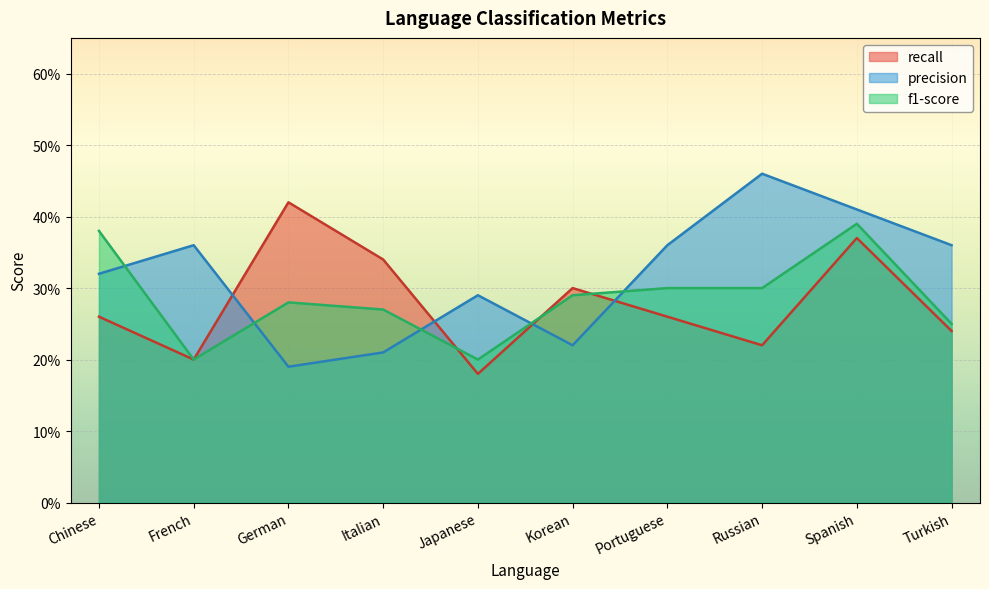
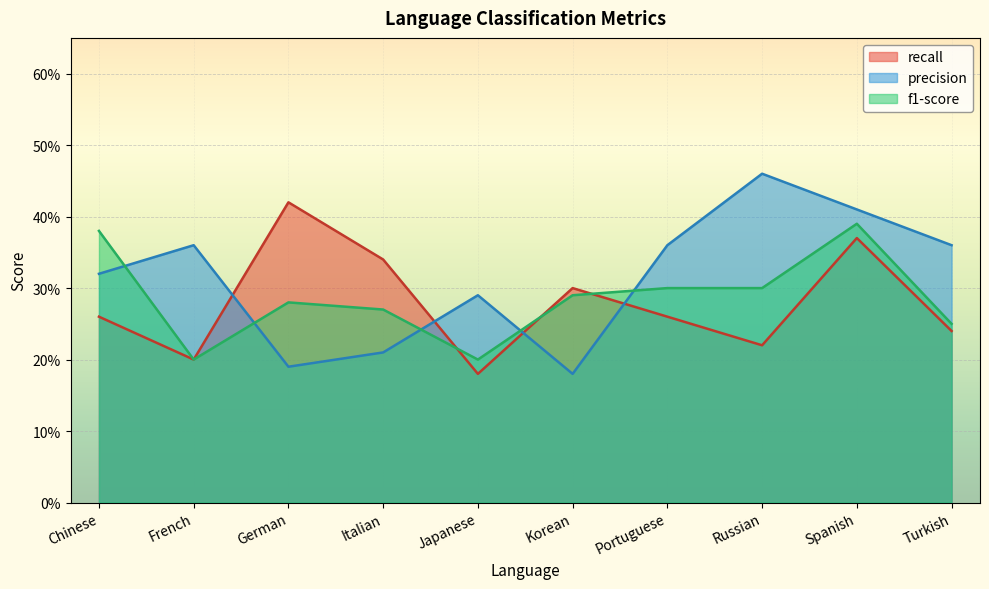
  {
    "recall": {
      "Chinese": "26%",
      "German": "42%",
      "Italian": "34%",
      "Japanese": "18%",
      "Korean": "30%",
      "Portuguese": "26%",
      "Russian": "22%",
      "Spanish": "37%",
      "Turkish": "24%"
    },
    "precision": {
      "Chinese": "32%",
      "French": "36%",
      "German": "19%",
      "Italian": "21%",
      "Japanese": "29%",
-     "Korean": "22%",
+     "Korean": "18%",
      "Portuguese": "36%",
      "Russian": "46%",
      "Spanish": "41%",
      "Turkish": "36%"
    },
    "f1-score": {
      "Chinese": "38%",
      "German": "28%",
      "Italian": "27%",
      "Japanese": "20%",
      "Korean": "29%",
      "Portuguese": "30%",
      "Russian": "30%",
      "Spanish": "39%",
      "Turkish": "25%"
    }
  }
